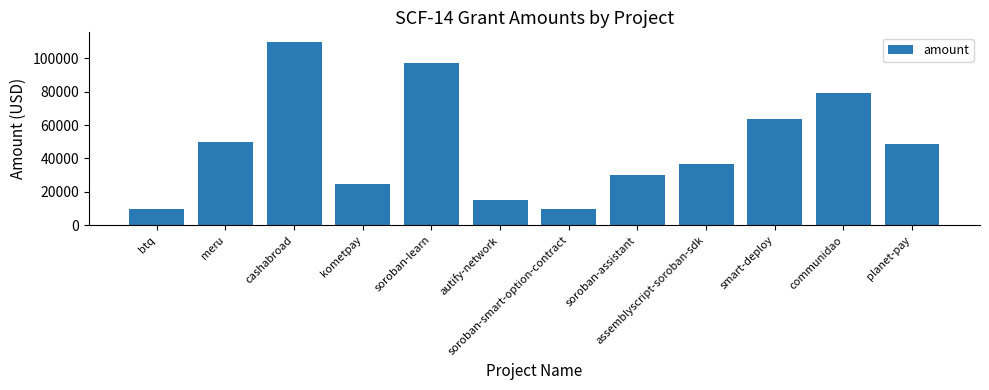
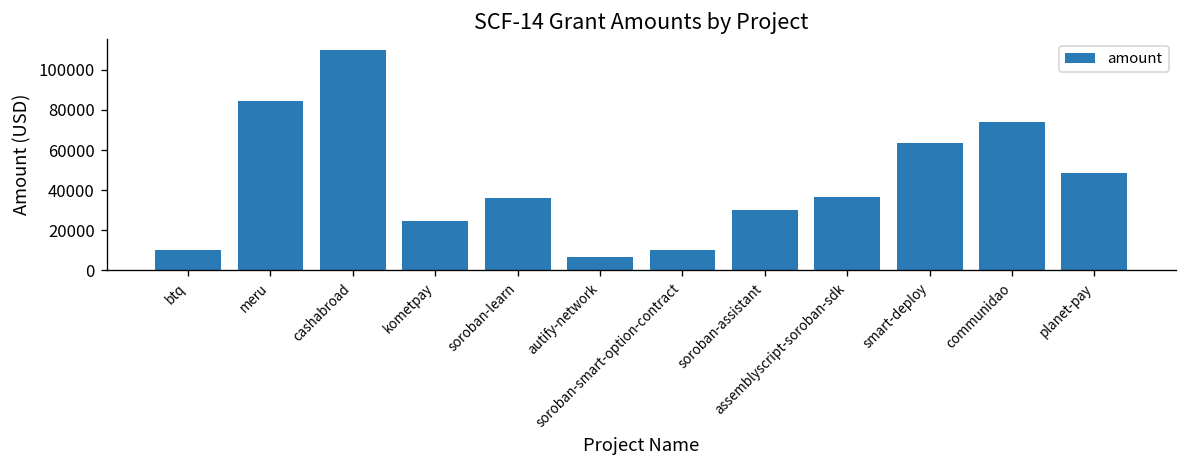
  {
    "btq": 10000,
-   "meru": 50000,
+   "meru": 85000,
    "cashabroad": 110000,
    "kometpay": 24000,
-   "soroban-learn": 97000,
-   "autify-network": 15000,
+   "soroban-learn": 36000,
+   "autify-network": 7000,
    "soroban-smart-option-contract": 10000,
    "soroban-assistant": 30000,
    "assemblyscript-soroban-sdk": 36000,
    "smart-deploy": 64000,
-   "communidao": 79000,
+   "communidao": 74000,
    "planet-pay": 49000
  }
